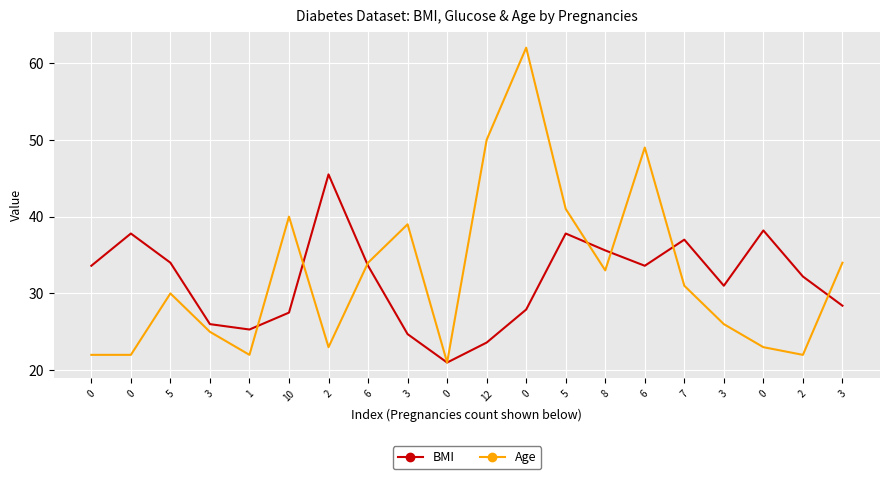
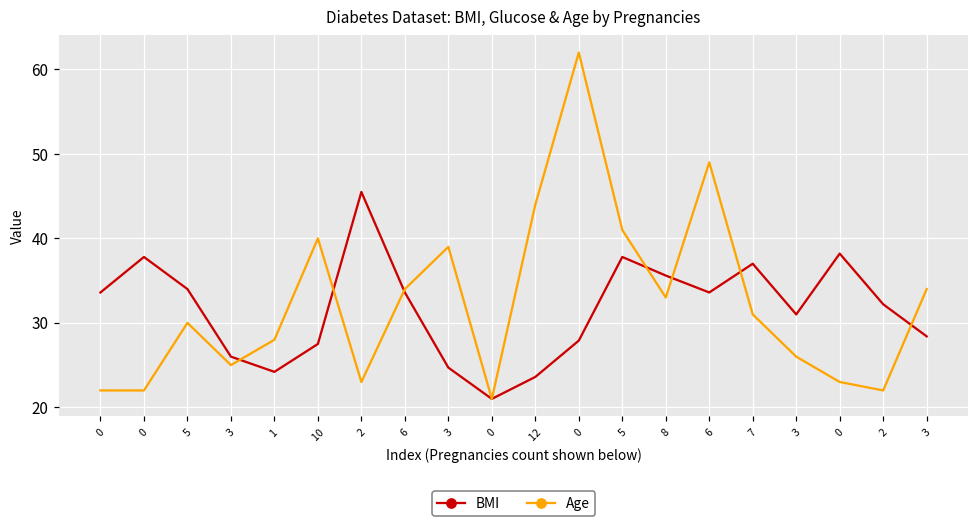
  {
    "BMI": {
-     "1": 25,
+     "1": 24,
      "10": 28,
      "12": 24,
      "8": 36,
      "7": 37
    },
    "Age": {
-     "1": 22,
+     "1": 28,
      "10": 40,
-     "12": 50,
+     "12": 44,
      "8": 33,
      "7": 31
    }
  }
